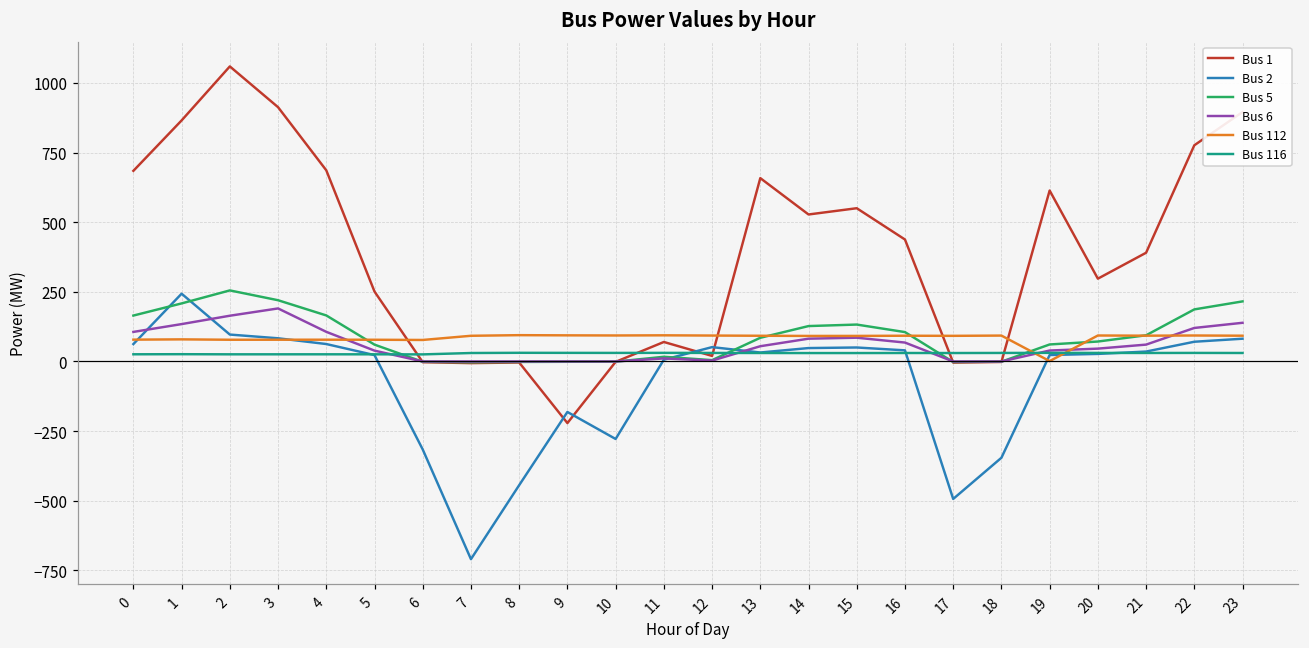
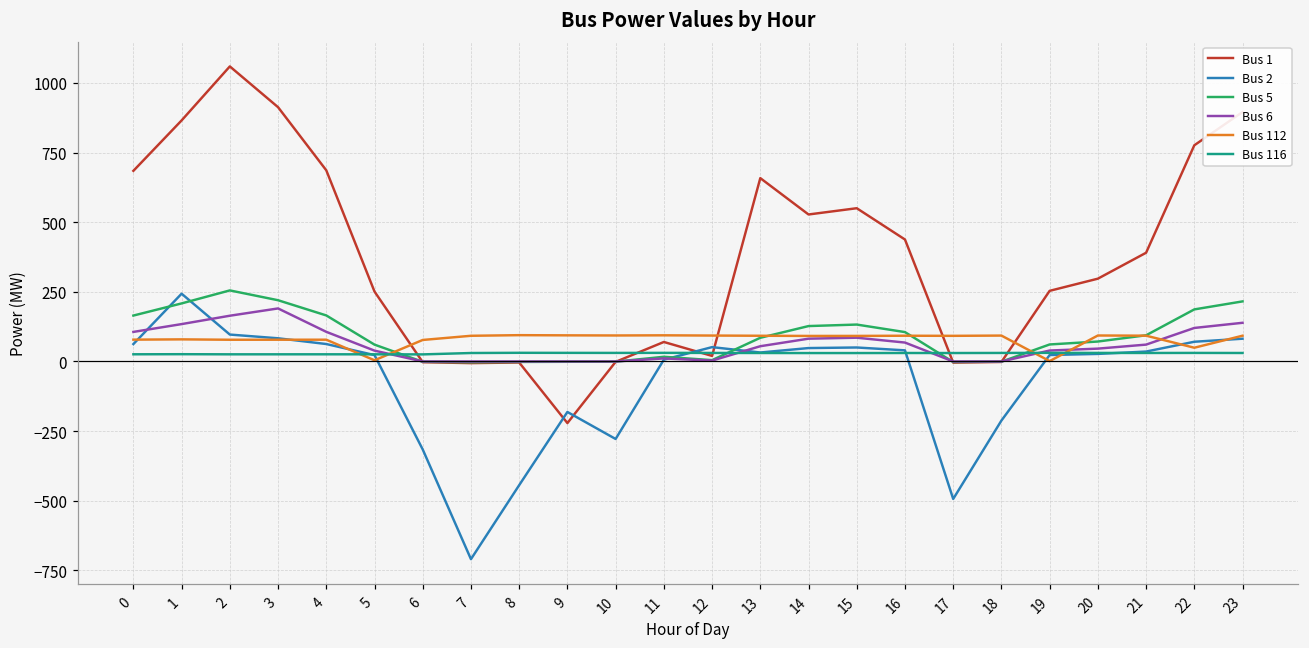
  {
    "Bus 1": {
      "0": 680,
      "1": 870,
      "2": 1060,
      "3": 910,
      "4": 690,
      "5": 250,
      "9": -220,
      "11": 70,
      "12": 20,
      "13": 660,
      "14": 530,
      "15": 550,
      "16": 440,
-     "19": 610,
+     "19": 250,
      "20": 300,
      "21": 390,
      "22": 780
    },
    "Bus 2": {
      "0": 60,
      "1": 240,
      "2": 100,
      "4": 60,
      "6": -320,
      "7": -710,
      "8": -440,
      "9": -180,
      "10": -280,
      "12": 50,
      "14": 50,
      "15": 50,
      "17": -490,
-     "18": -350,
+     "18": -210,
      "22": 70,
      "23": 80
    },
    "Bus 6": {
      "0": 110,
      "1": 130,
      "2": 160,
      "3": 190,
      "4": 110,
      "5": 40,
      "13": 50,
      "16": 70,
      "20": 50,
      "21": 60,
      "22": 120,
      "23": 140
    },
    "Bus 112": {
      "0": 80,
      "1": 80,
      "2": 80,
      "4": 80,
-     "5": 80,
+     "5": 0,
      "6": 80,
      "7": 90,
      "8": 90,
      "9": 90,
      "10": 90,
      "11": 90,
      "12": 90,
      "16": 90,
      "17": 90,
      "18": 90,
      "19": 0,
      "20": 90,
-     "22": 90,
+     "22": 50,
      "23": 90
    }
  }
